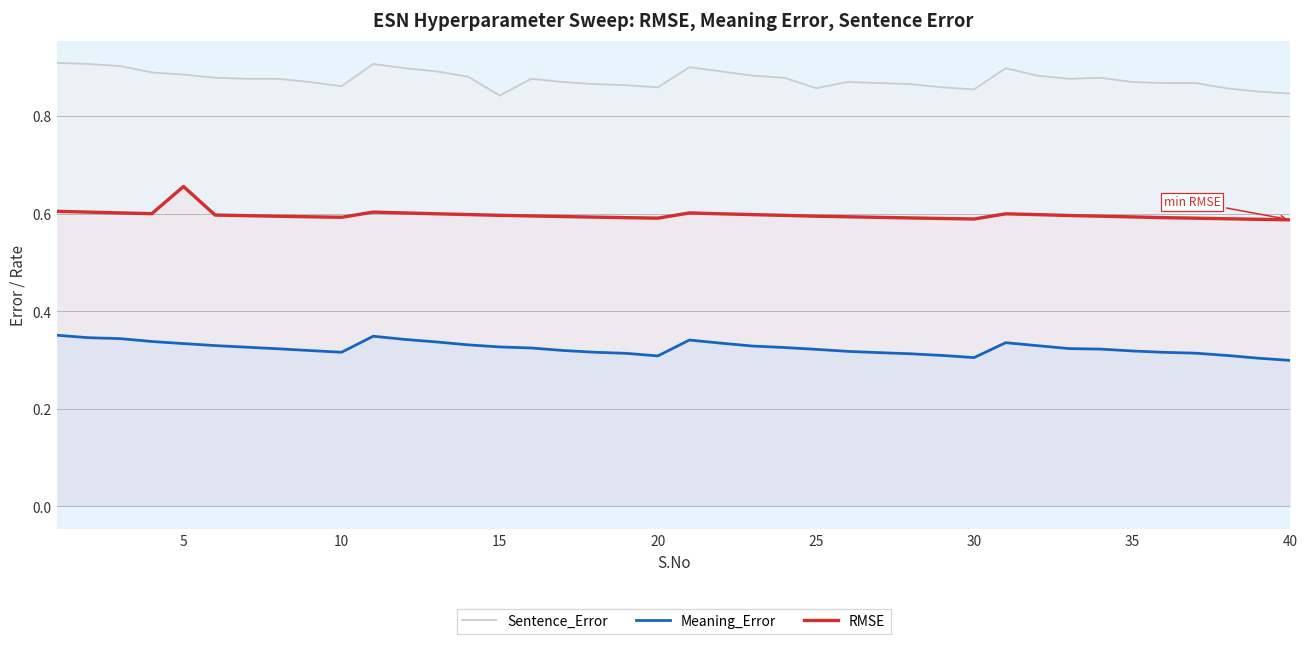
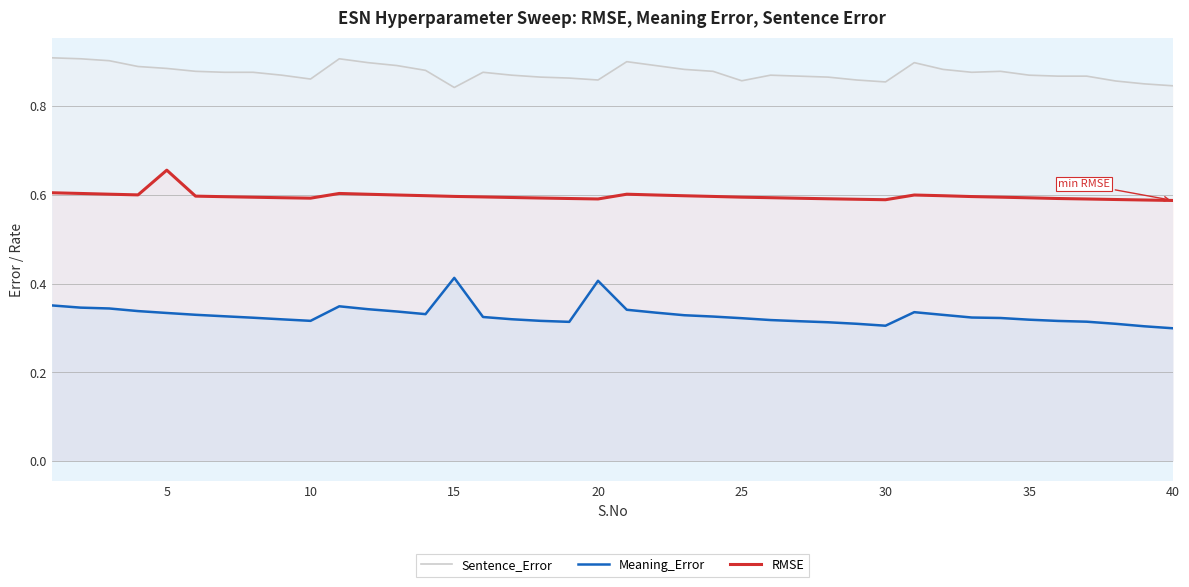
  {
    "Sentence_Error": {
      "5": 0.88,
      "10": 0.86,
      "15": 0.84,
      "20": 0.86,
      "25": 0.86,
      "30": 0.85,
      "35": 0.87,
      "40": 0.85
    },
    "Meaning_Error": {
      "5": 0.33,
      "10": 0.32,
-     "15": 0.33,
-     "20": 0.31,
+     "15": 0.41,
+     "20": 0.41,
      "25": 0.32,
      "30": 0.30,
      "35": 0.32,
      "40": 0.30
    },
    "RMSE": {
      "5": 0.66,
      "10": 0.59,
      "15": 0.60,
      "20": 0.59,
      "25": 0.59,
      "30": 0.59,
      "35": 0.59,
      "40": 0.59
    }
  }
